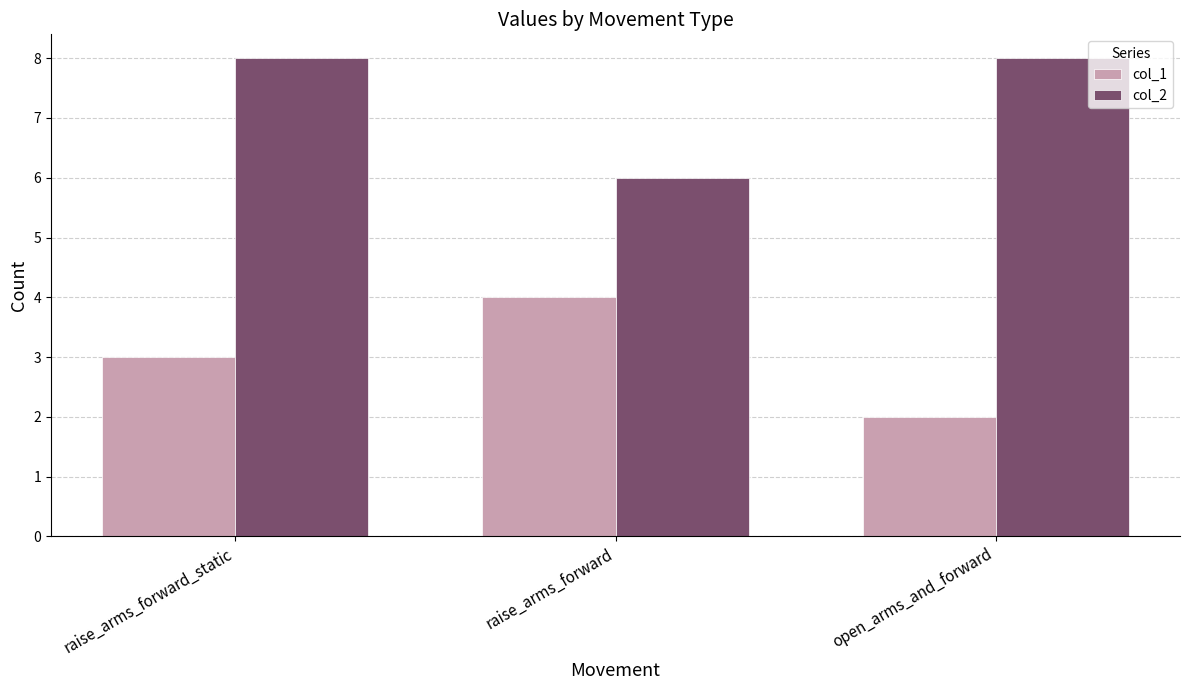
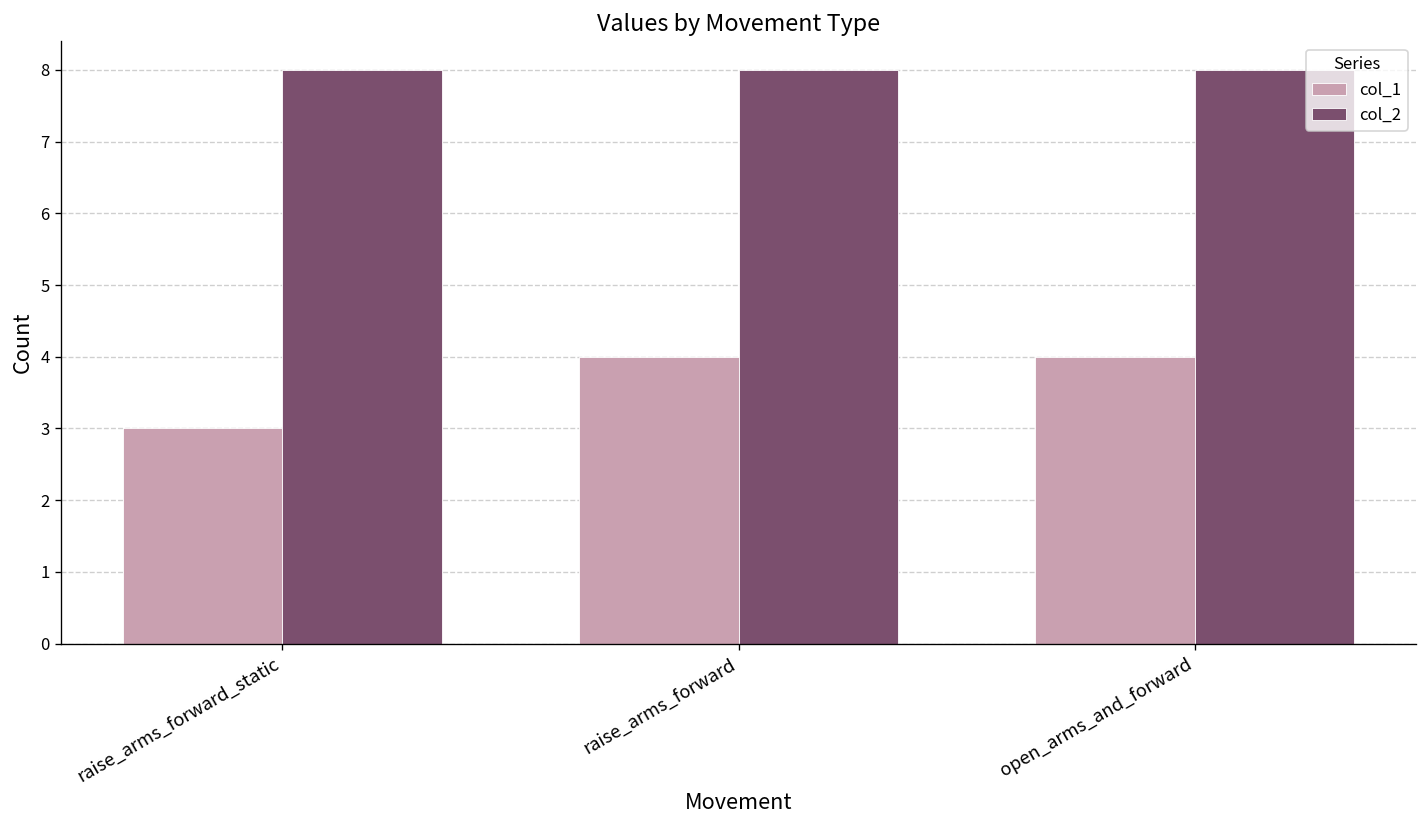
  {
    "col_1": {
      "raise_arms_forward_static": 3,
      "raise_arms_forward": 4,
-     "open_arms_and_forward": 2
+     "open_arms_and_forward": 4
    },
    "col_2": {
      "raise_arms_forward_static": 8,
-     "raise_arms_forward": 6,
+     "raise_arms_forward": 8,
      "open_arms_and_forward": 8
    }
  }
